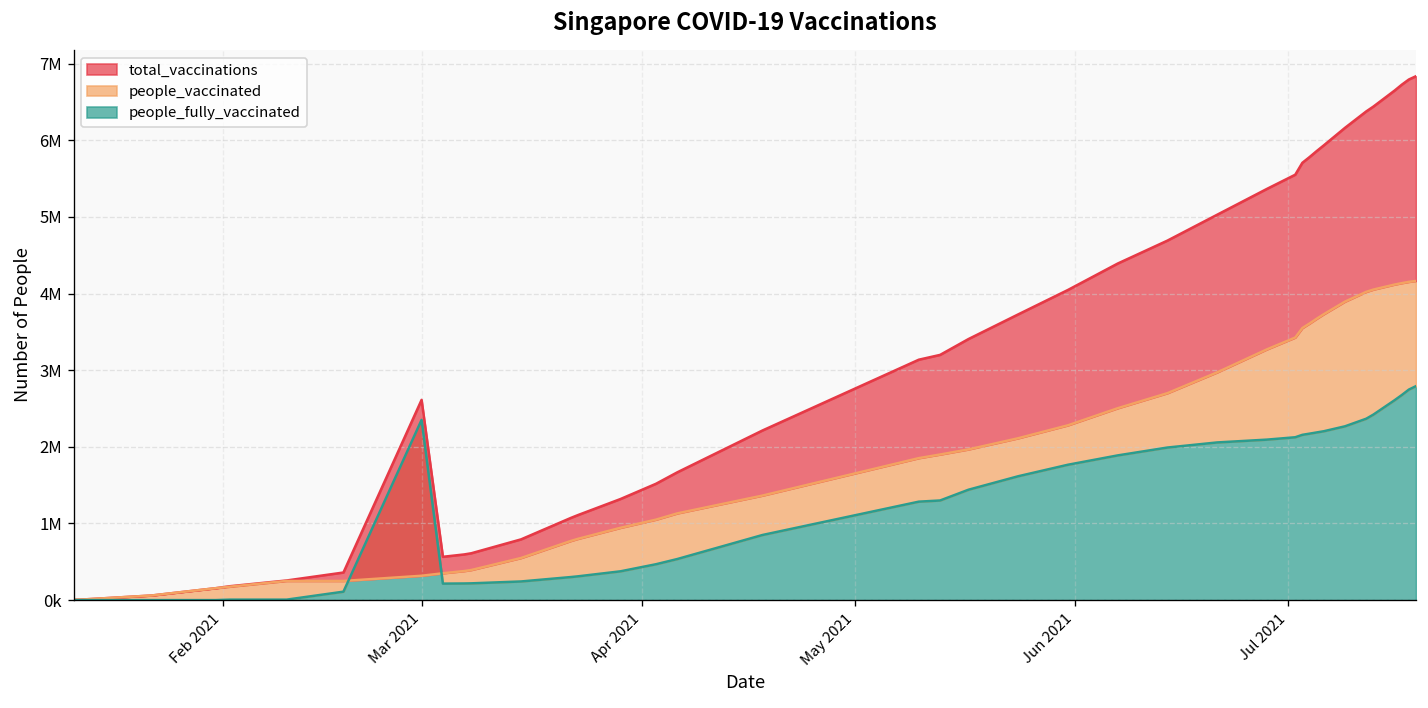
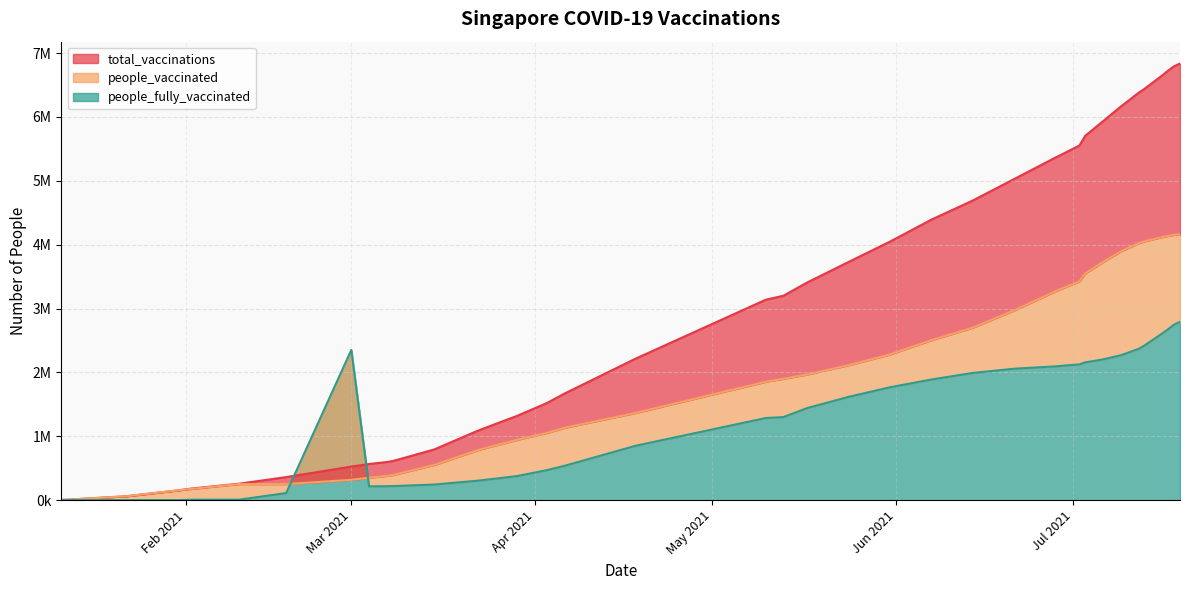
  {
    "total_vaccinations": {
-     "Mar 2021": 2600000
+     "Mar 2021": 500000
    }
  }
